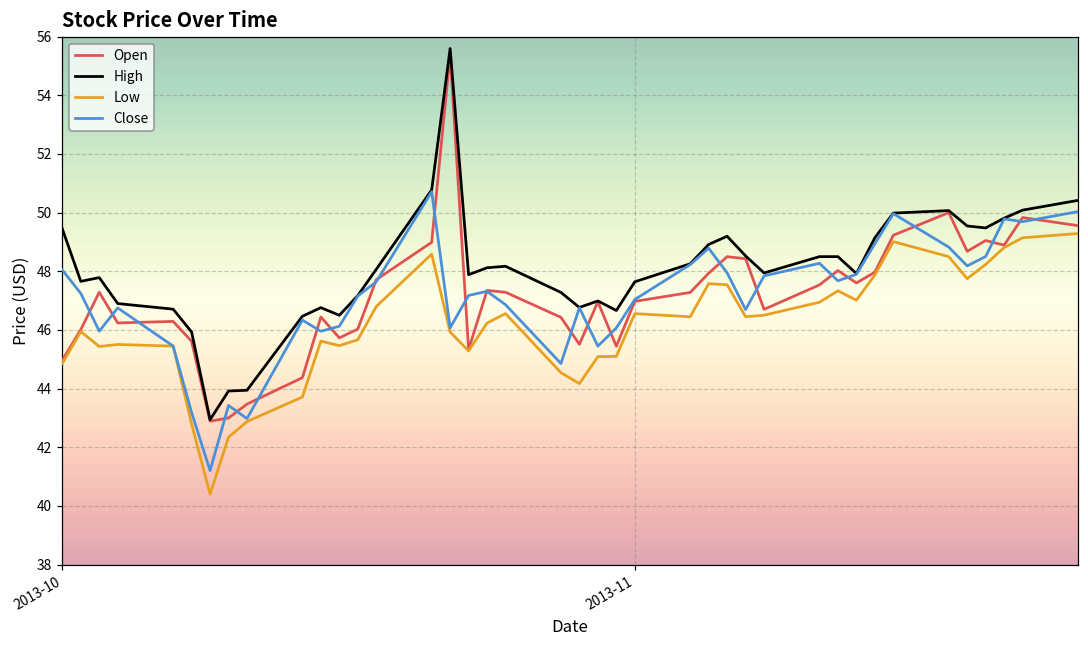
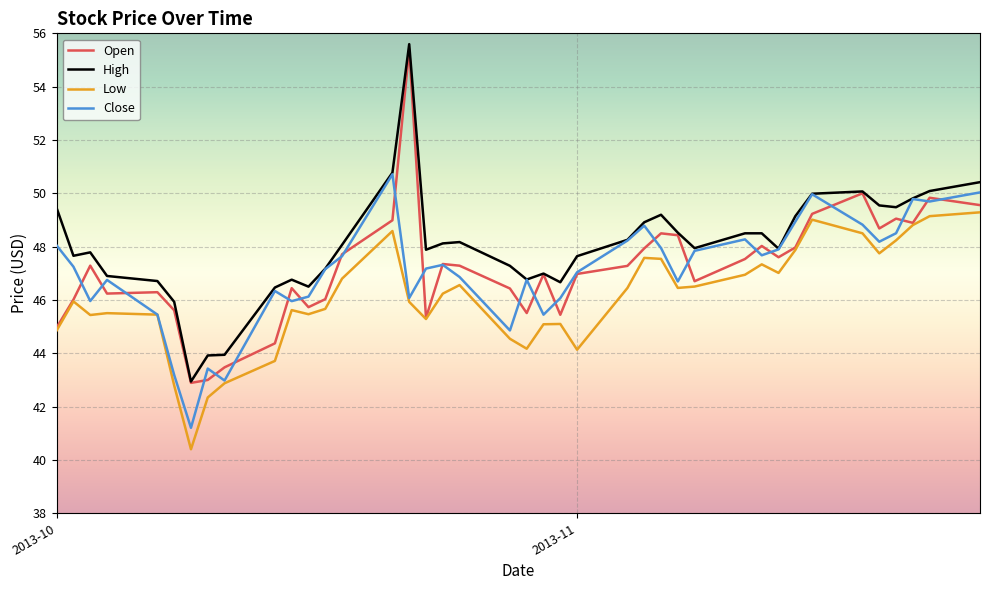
  {
    "Open": {
      "2013-10": 45.0
    },
    "High": {
      "2013-10": 49.4,
      "2013-11": 47.6
    },
    "Low": {
      "2013-10": 44.9,
-     "2013-11": 46.6
+     "2013-11": 44.1
    },
    "Close": {
      "2013-10": 48.0
    }
  }
